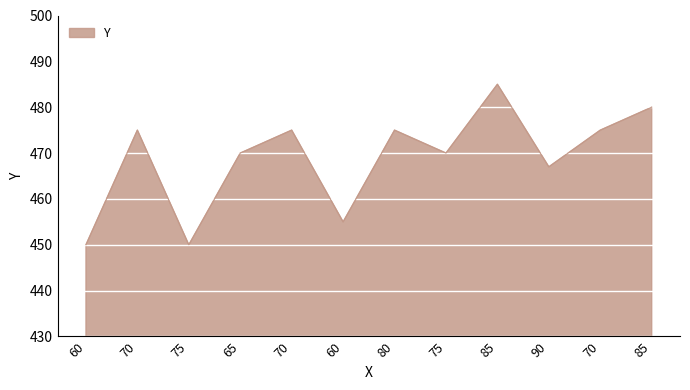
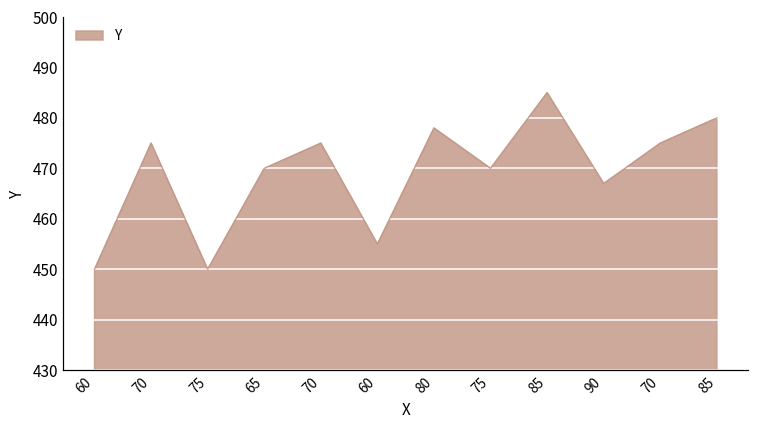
  {
    "65": 470,
-   "80": 475,
+   "80": 478,
    "90": 467
  }
